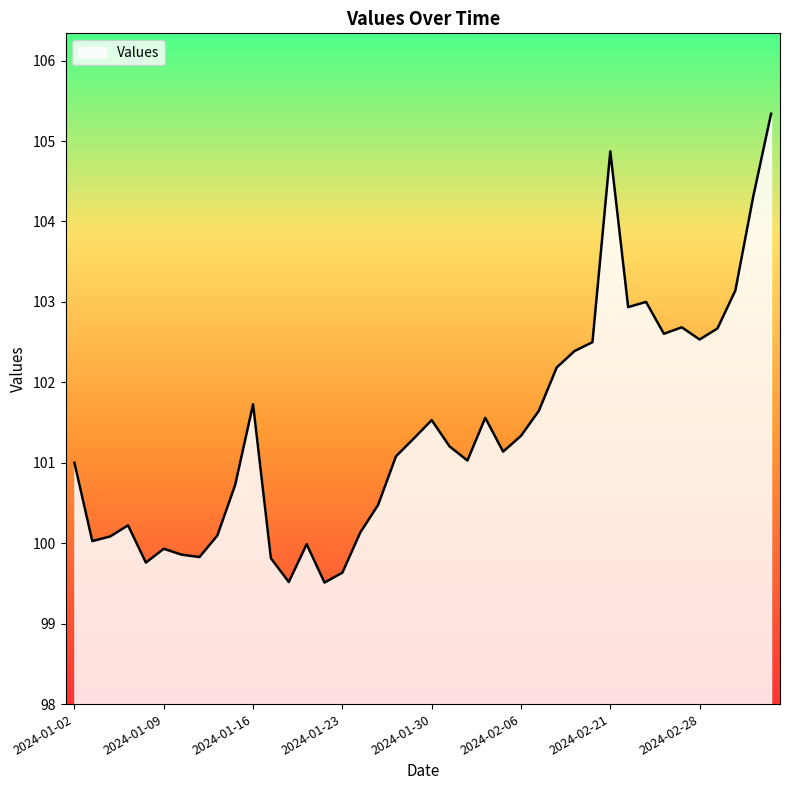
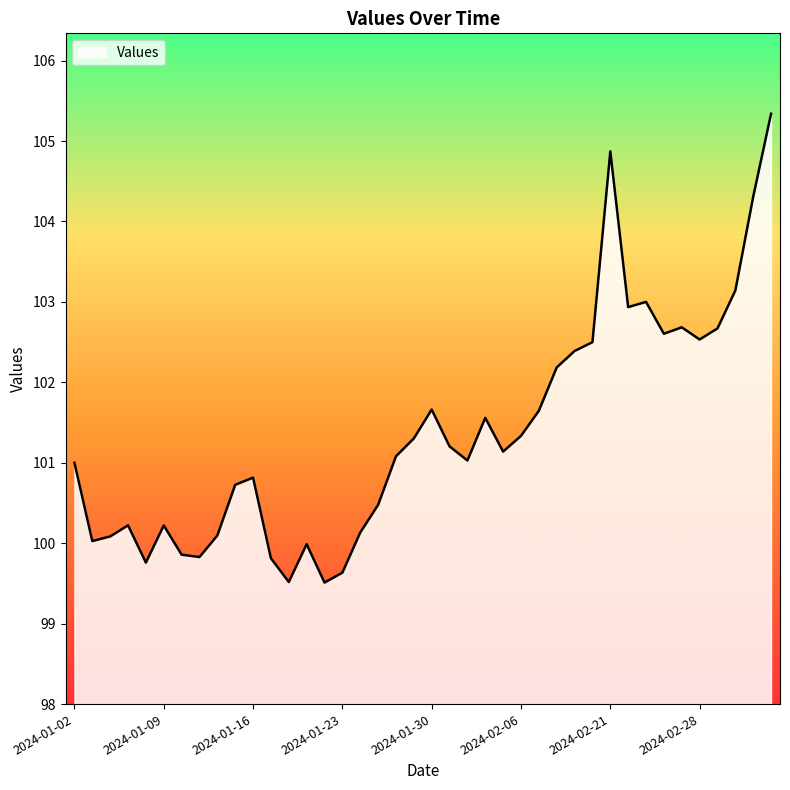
  {
    "2024-01-02": 101.0,
-   "2024-01-09": 99.9,
-   "2024-01-16": 101.7,
+   "2024-01-09": 100.2,
+   "2024-01-16": 100.8,
    "2024-01-23": 99.6,
-   "2024-01-30": 101.5,
+   "2024-01-30": 101.7,
    "2024-02-06": 101.3,
    "2024-02-21": 104.9,
    "2024-02-28": 102.5
  }
